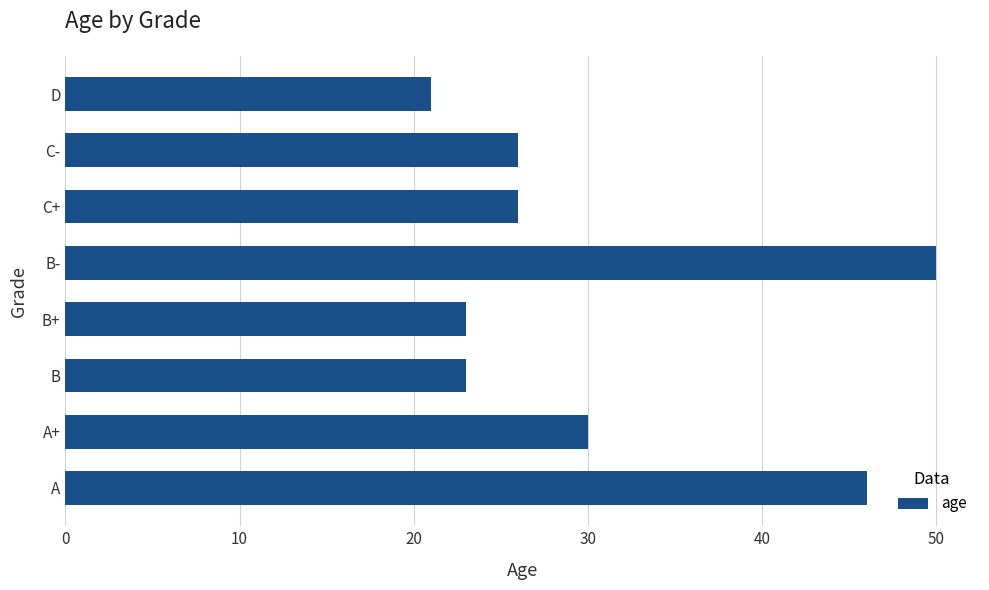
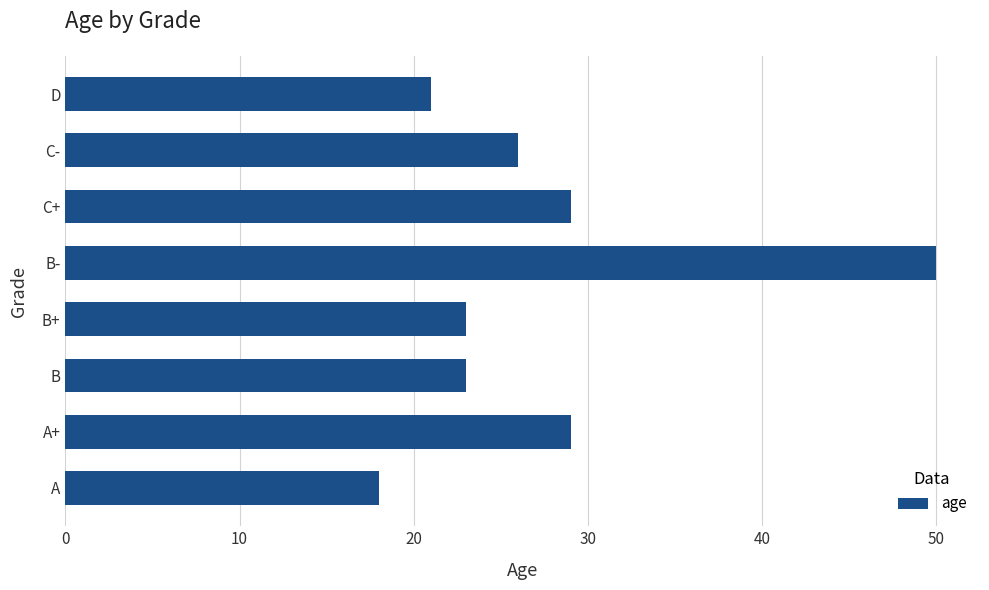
  {
    "D": 21,
    "C-": 26,
-   "C+": 26,
+   "C+": 29,
    "B-": 50,
    "B+": 23,
    "B": 23,
-   "A+": 30,
-   "A": 46
+   "A+": 29,
+   "A": 18
  }
